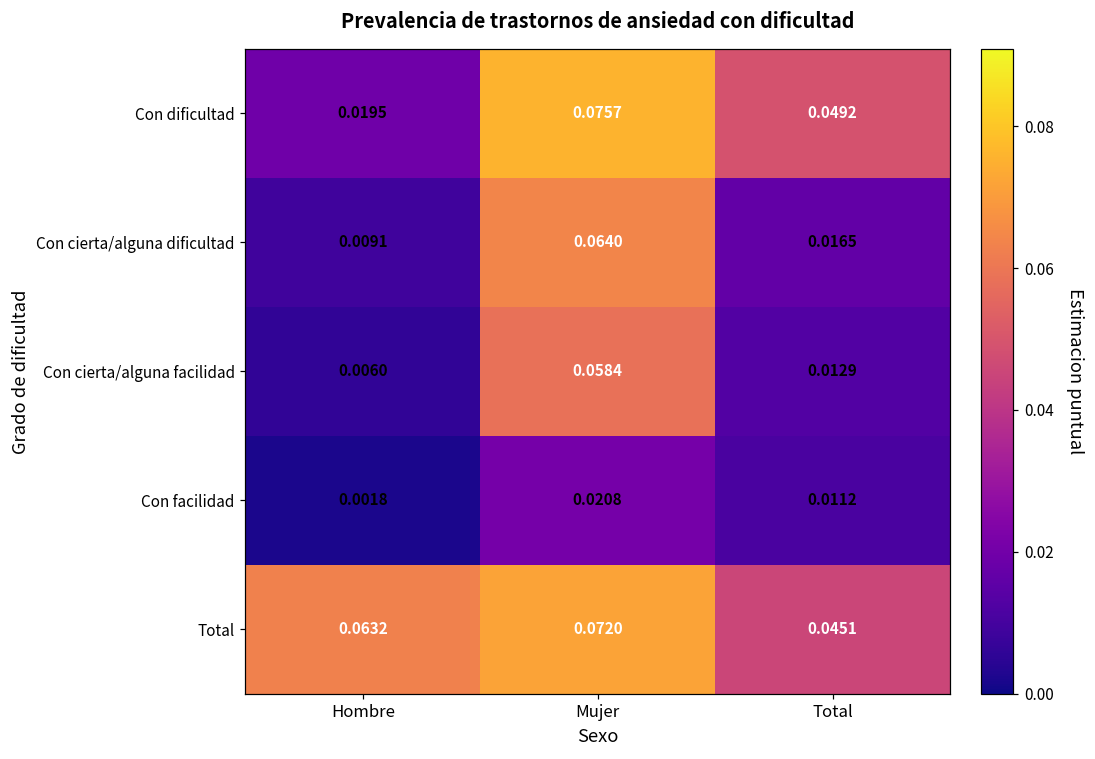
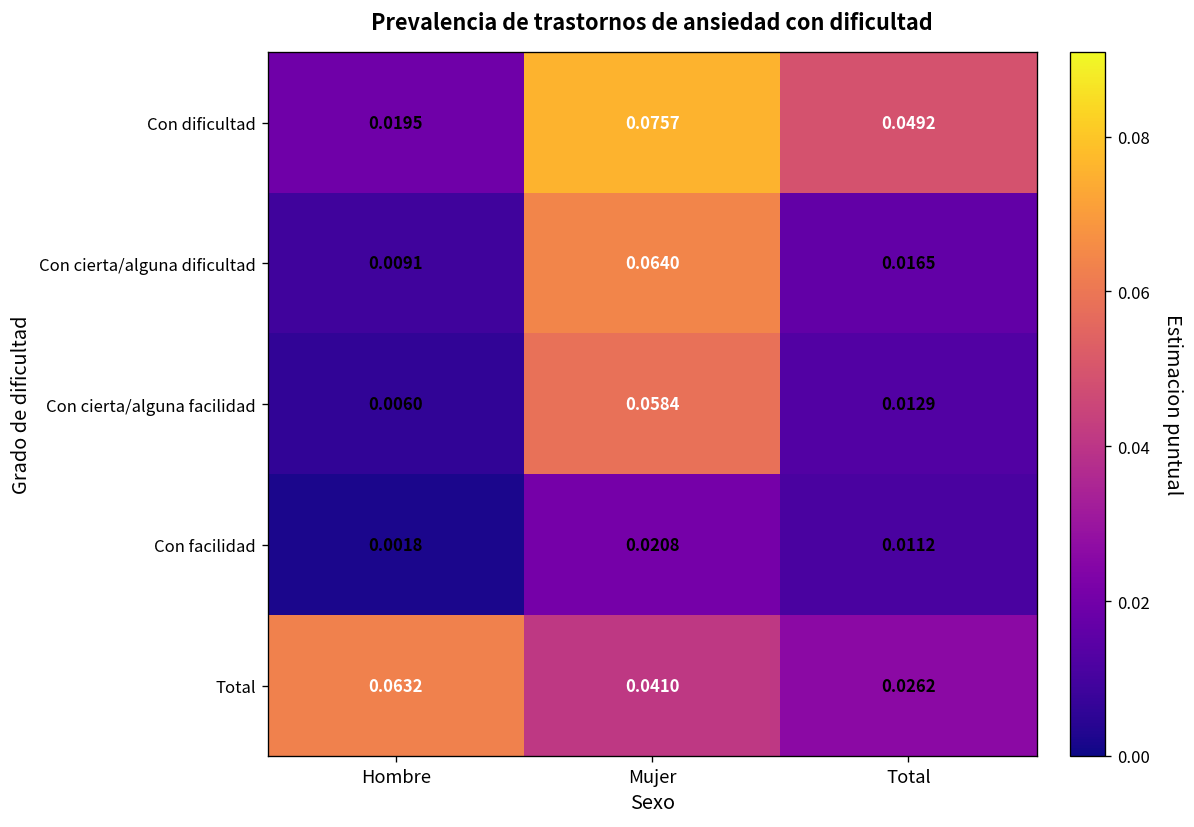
  {
    "Con dificultad": {
      "Hombre": 0.0195,
      "Mujer": 0.0757,
      "Total": 0.0492
    },
    "Con cierta/alguna dificultad": {
      "Hombre": 0.0091,
      "Mujer": 0.0640,
      "Total": 0.0165
    },
    "Con cierta/alguna facilidad": {
      "Hombre": 0.0060,
      "Mujer": 0.0584,
      "Total": 0.0129
    },
    "Con facilidad": {
      "Hombre": 0.0018,
      "Mujer": 0.0208,
      "Total": 0.0112
    },
    "Total": {
      "Hombre": 0.0632,
-     "Mujer": 0.0720,
-     "Total": 0.0451
+     "Mujer": 0.0410,
+     "Total": 0.0262
    }
  }
